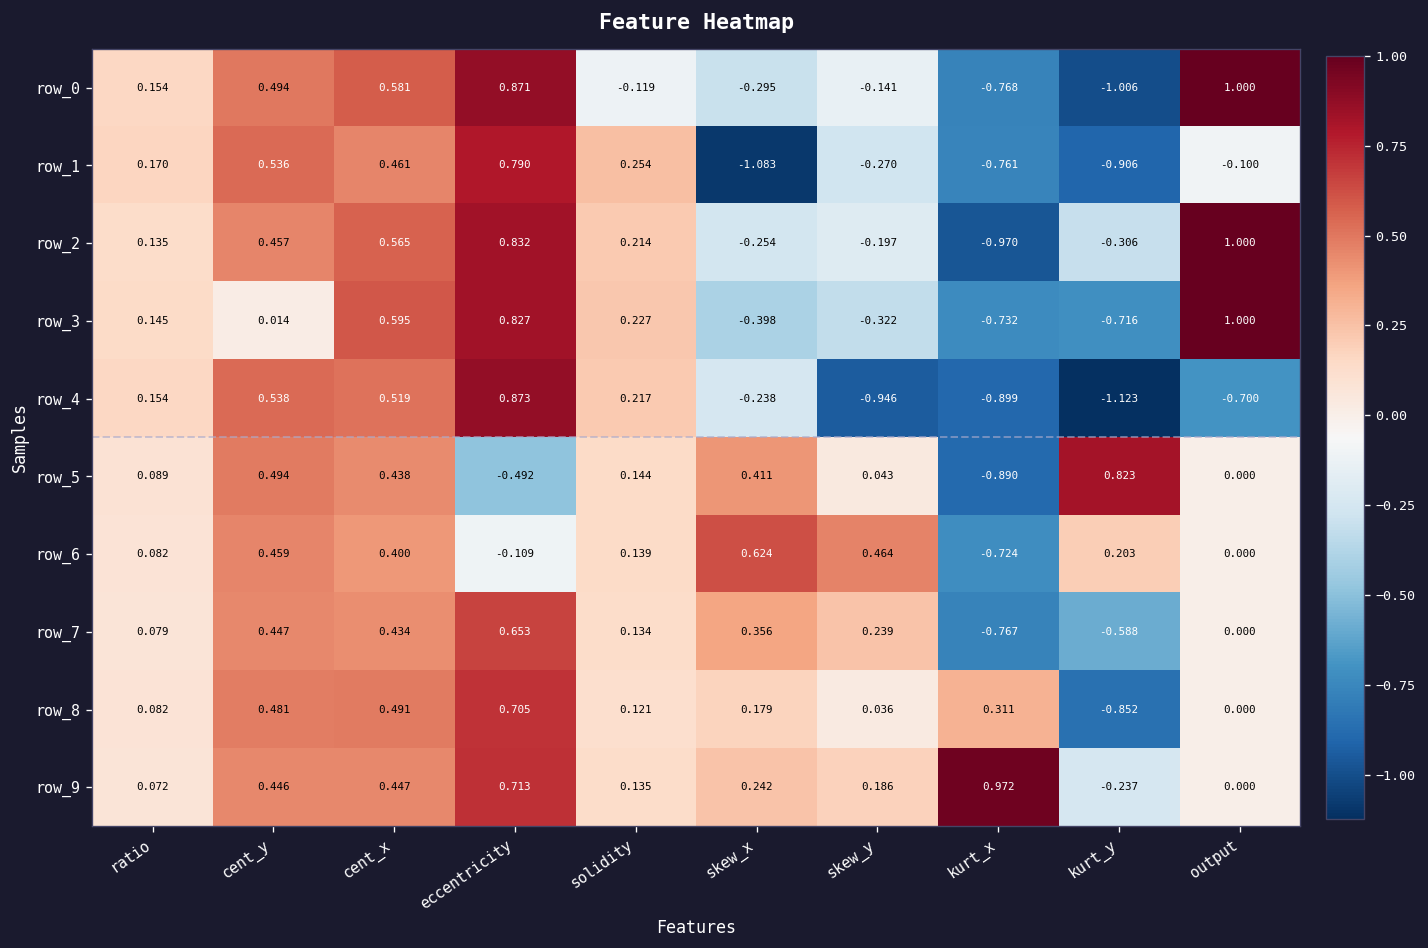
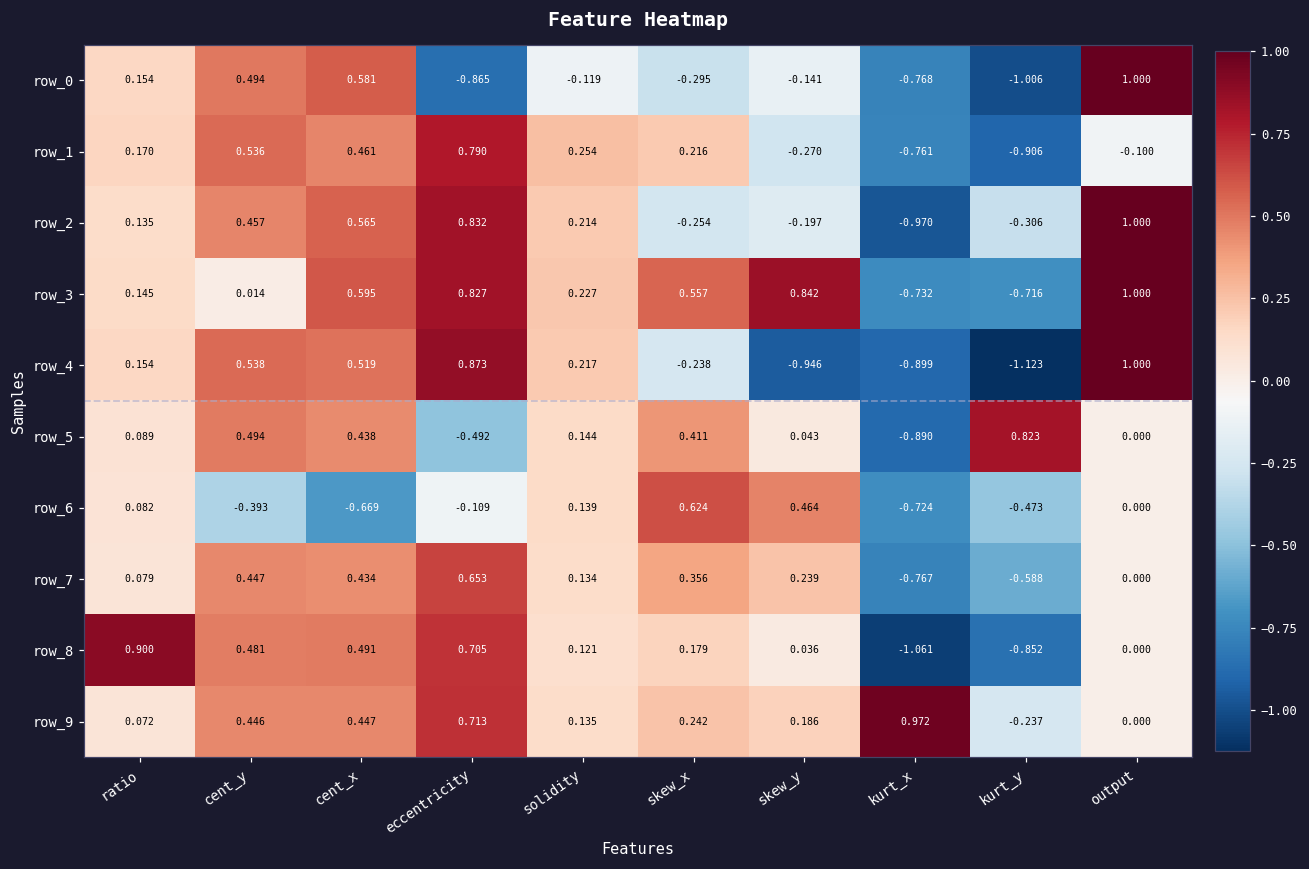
  {
    "row_0": {
      "ratio": 0.154,
      "cent_y": 0.494,
      "cent_x": 0.581,
-     "eccentricity": 0.871,
+     "eccentricity": -0.865,
      "solidity": -0.119,
      "skew_x": -0.295,
      "skew_y": -0.141,
      "kurt_x": -0.768,
      "kurt_y": -1.006,
      "output": 1.000
    },
    "row_1": {
      "ratio": 0.170,
      "cent_y": 0.536,
      "cent_x": 0.461,
      "eccentricity": 0.790,
      "solidity": 0.254,
-     "skew_x": -1.083,
+     "skew_x": 0.216,
      "skew_y": -0.270,
      "kurt_x": -0.761,
      "kurt_y": -0.906,
      "output": -0.100
    },
    "row_2": {
      "ratio": 0.135,
      "cent_y": 0.457,
      "cent_x": 0.565,
      "eccentricity": 0.832,
      "solidity": 0.214,
      "skew_x": -0.254,
      "skew_y": -0.197,
      "kurt_x": -0.970,
      "kurt_y": -0.306,
      "output": 1.000
    },
    "row_3": {
      "ratio": 0.145,
      "cent_y": 0.014,
      "cent_x": 0.595,
      "eccentricity": 0.827,
      "solidity": 0.227,
-     "skew_x": -0.398,
-     "skew_y": -0.322,
+     "skew_x": 0.557,
+     "skew_y": 0.842,
      "kurt_x": -0.732,
      "kurt_y": -0.716,
      "output": 1.000
    },
    "row_4": {
      "ratio": 0.154,
      "cent_y": 0.538,
      "cent_x": 0.519,
      "eccentricity": 0.873,
      "solidity": 0.217,
      "skew_x": -0.238,
      "skew_y": -0.946,
      "kurt_x": -0.899,
      "kurt_y": -1.123,
-     "output": -0.700
+     "output": 1.000
    },
    "row_5": {
      "ratio": 0.089,
      "cent_y": 0.494,
      "cent_x": 0.438,
      "eccentricity": -0.492,
      "solidity": 0.144,
      "skew_x": 0.411,
      "skew_y": 0.043,
      "kurt_x": -0.890,
      "kurt_y": 0.823,
      "output": 0.000
    },
    "row_6": {
      "ratio": 0.082,
-     "cent_y": 0.459,
-     "cent_x": 0.400,
+     "cent_y": -0.393,
+     "cent_x": -0.669,
      "eccentricity": -0.109,
      "solidity": 0.139,
      "skew_x": 0.624,
      "skew_y": 0.464,
      "kurt_x": -0.724,
-     "kurt_y": 0.203,
+     "kurt_y": -0.473,
      "output": 0.000
    },
    "row_7": {
      "ratio": 0.079,
      "cent_y": 0.447,
      "cent_x": 0.434,
      "eccentricity": 0.653,
      "solidity": 0.134,
      "skew_x": 0.356,
      "skew_y": 0.239,
      "kurt_x": -0.767,
      "kurt_y": -0.588,
      "output": 0.000
    },
    "row_8": {
-     "ratio": 0.082,
+     "ratio": 0.900,
      "cent_y": 0.481,
      "cent_x": 0.491,
      "eccentricity": 0.705,
      "solidity": 0.121,
      "skew_x": 0.179,
      "skew_y": 0.036,
-     "kurt_x": 0.311,
+     "kurt_x": -1.061,
      "kurt_y": -0.852,
      "output": 0.000
    },
    "row_9": {
      "ratio": 0.072,
      "cent_y": 0.446,
      "cent_x": 0.447,
      "eccentricity": 0.713,
      "solidity": 0.135,
      "skew_x": 0.242,
      "skew_y": 0.186,
      "kurt_x": 0.972,
      "kurt_y": -0.237,
      "output": 0.000
    }
  }
